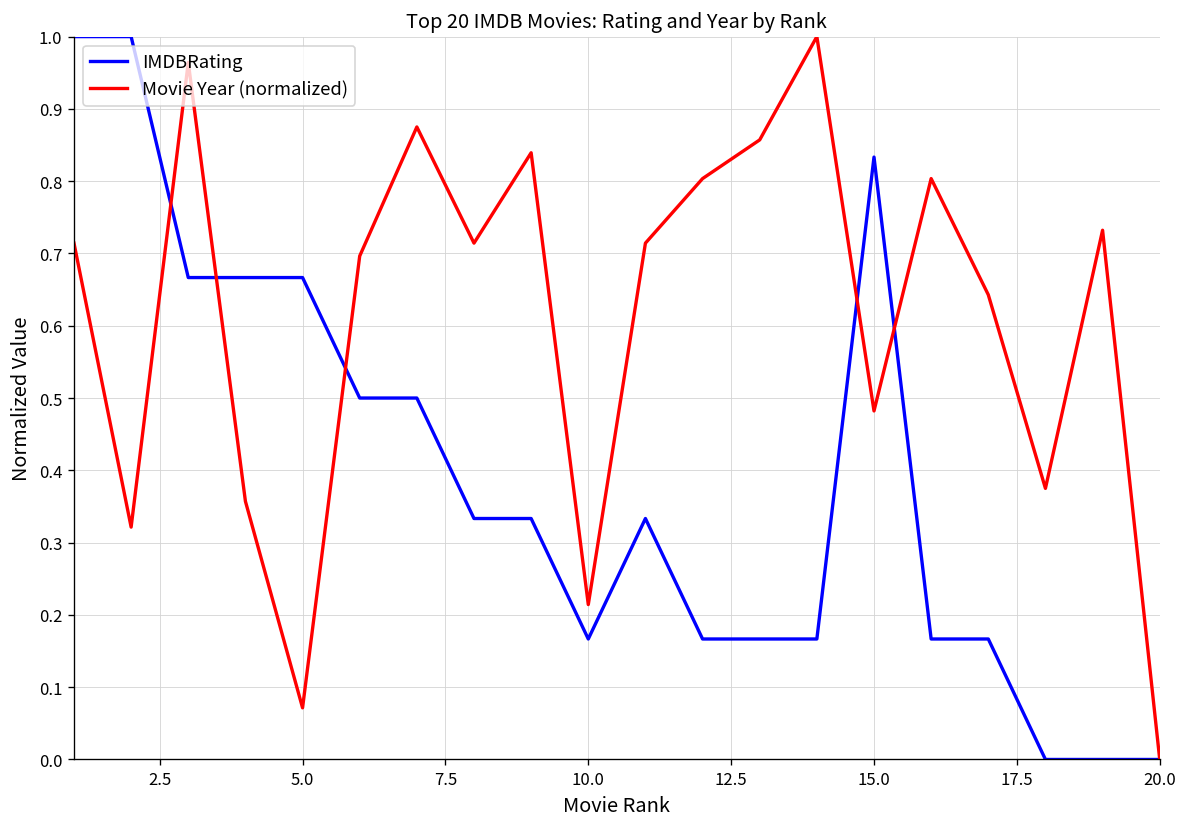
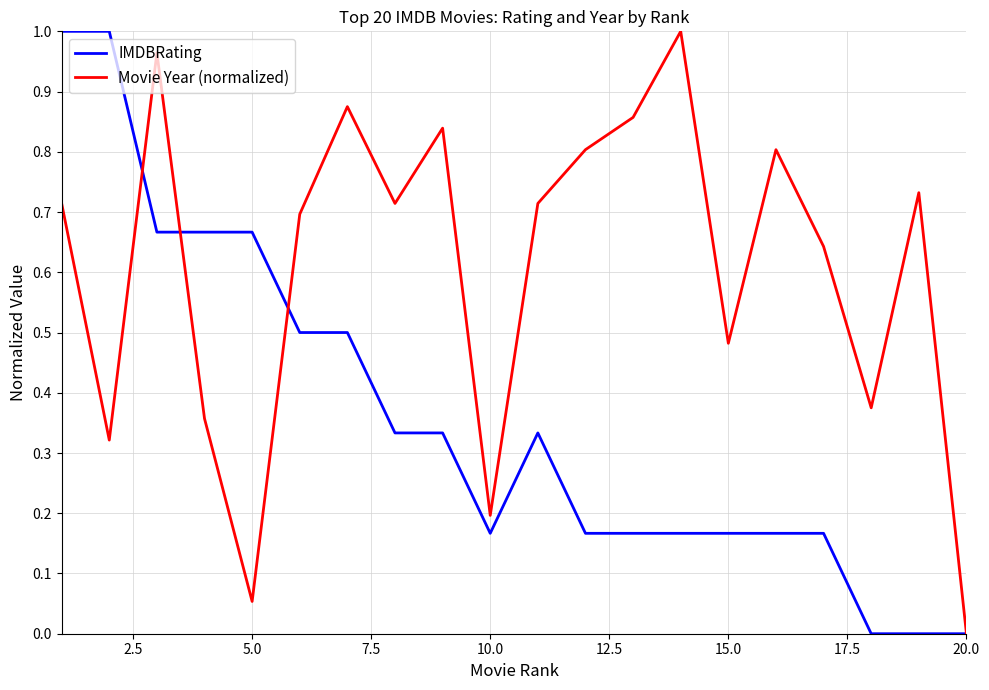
  {
    "IMDBRating": {
      "5.0": 0.67,
      "10.0": 0.17,
-     "15.0": 0.83
+     "15.0": 0.17
    },
    "Movie Year (normalized)": {
-     "5.0": 0.07,
-     "10.0": 0.21,
+     "5.0": 0.05,
+     "10.0": 0.20,
      "15.0": 0.48
    }
  }
